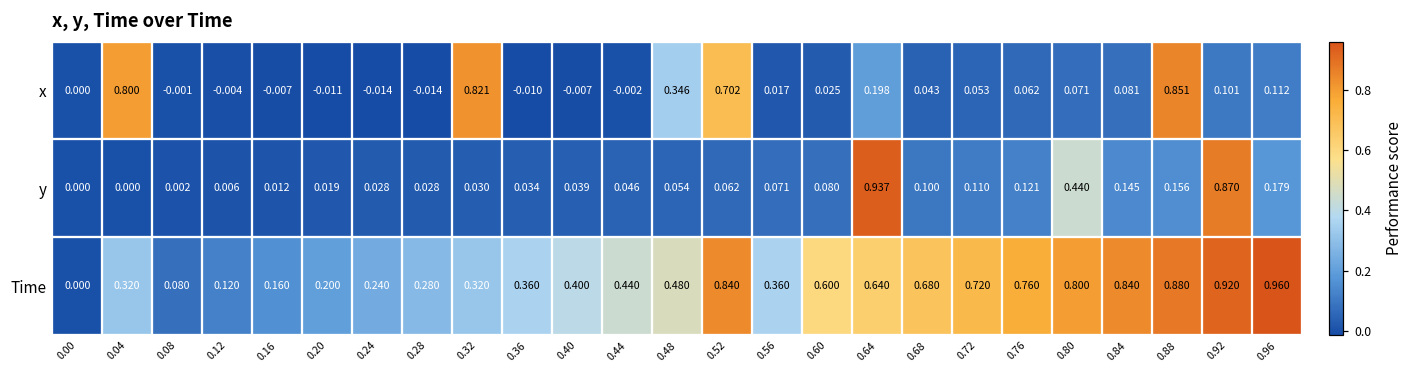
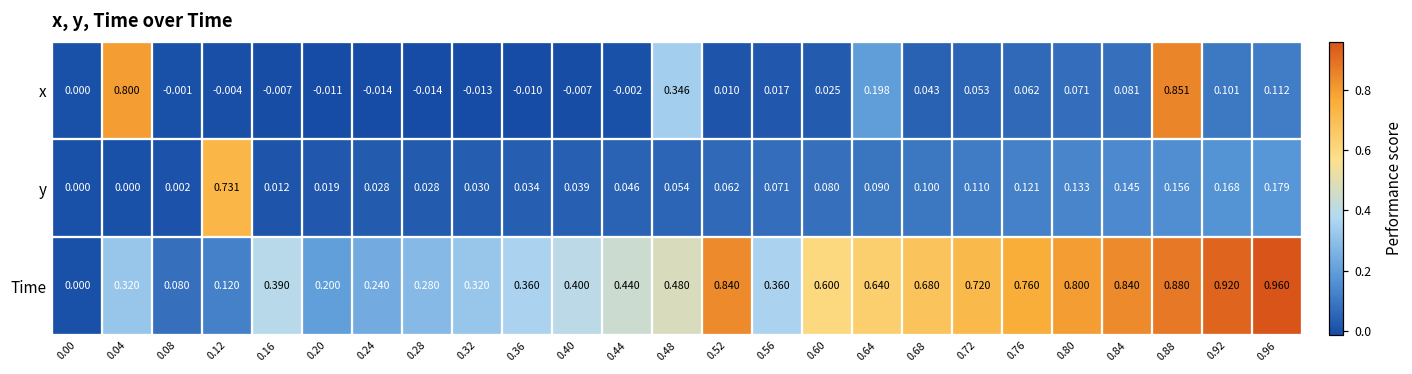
  {
    "x": {
      "0.00": 0.000,
      "0.04": 0.800,
      "0.08": -0.001,
      "0.12": -0.004,
      "0.16": -0.007,
      "0.20": -0.011,
      "0.24": -0.014,
      "0.28": -0.014,
-     "0.32": 0.821,
+     "0.32": -0.013,
      "0.36": -0.010,
      "0.40": -0.007,
      "0.44": -0.002,
      "0.48": 0.346,
-     "0.52": 0.702,
+     "0.52": 0.010,
      "0.56": 0.017,
      "0.60": 0.025,
      "0.64": 0.198,
      "0.68": 0.043,
      "0.72": 0.053,
      "0.76": 0.062,
      "0.80": 0.071,
      "0.84": 0.081,
      "0.88": 0.851,
      "0.92": 0.101,
      "0.96": 0.112
    },
    "y": {
      "0.00": 0.000,
      "0.04": 0.000,
      "0.08": 0.002,
-     "0.12": 0.006,
+     "0.12": 0.731,
      "0.16": 0.012,
      "0.20": 0.019,
      "0.24": 0.028,
      "0.28": 0.028,
      "0.32": 0.030,
      "0.36": 0.034,
      "0.40": 0.039,
      "0.44": 0.046,
      "0.48": 0.054,
      "0.52": 0.062,
      "0.56": 0.071,
      "0.60": 0.080,
-     "0.64": 0.937,
+     "0.64": 0.090,
      "0.68": 0.100,
      "0.72": 0.110,
      "0.76": 0.121,
-     "0.80": 0.440,
+     "0.80": 0.133,
      "0.84": 0.145,
      "0.88": 0.156,
-     "0.92": 0.870,
+     "0.92": 0.168,
      "0.96": 0.179
    },
    "Time": {
      "0.00": 0.000,
      "0.04": 0.320,
      "0.08": 0.080,
      "0.12": 0.120,
-     "0.16": 0.160,
+     "0.16": 0.390,
      "0.20": 0.200,
      "0.24": 0.240,
      "0.28": 0.280,
      "0.32": 0.320,
      "0.36": 0.360,
      "0.40": 0.400,
      "0.44": 0.440,
      "0.48": 0.480,
      "0.52": 0.840,
      "0.56": 0.360,
      "0.60": 0.600,
      "0.64": 0.640,
      "0.68": 0.680,
      "0.72": 0.720,
      "0.76": 0.760,
      "0.80": 0.800,
      "0.84": 0.840,
      "0.88": 0.880,
      "0.92": 0.920,
      "0.96": 0.960
    }
  }
